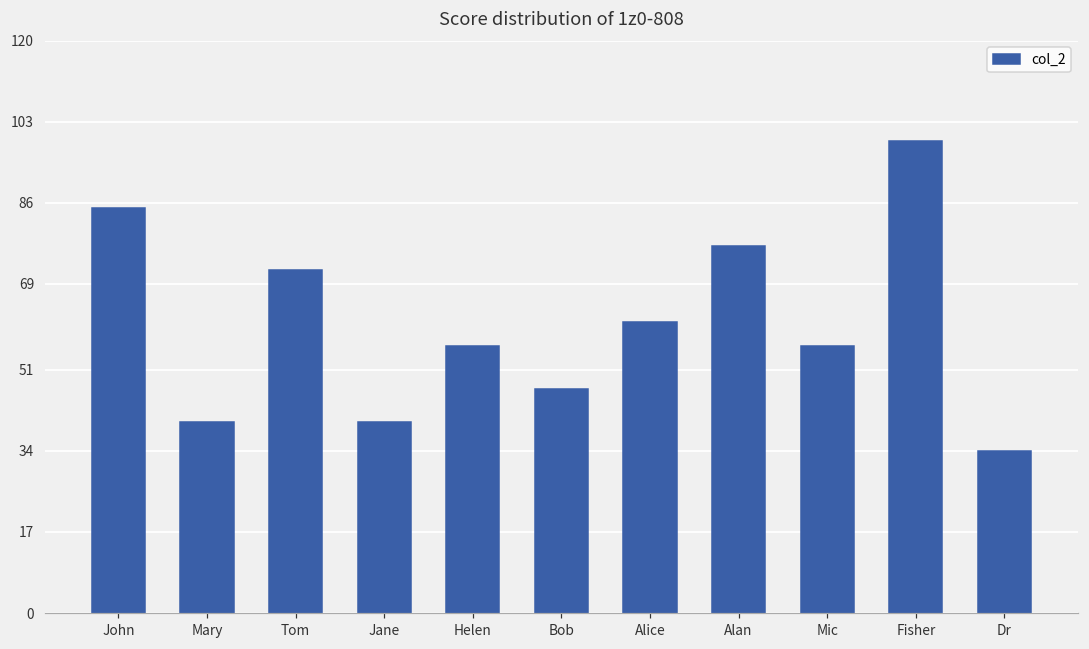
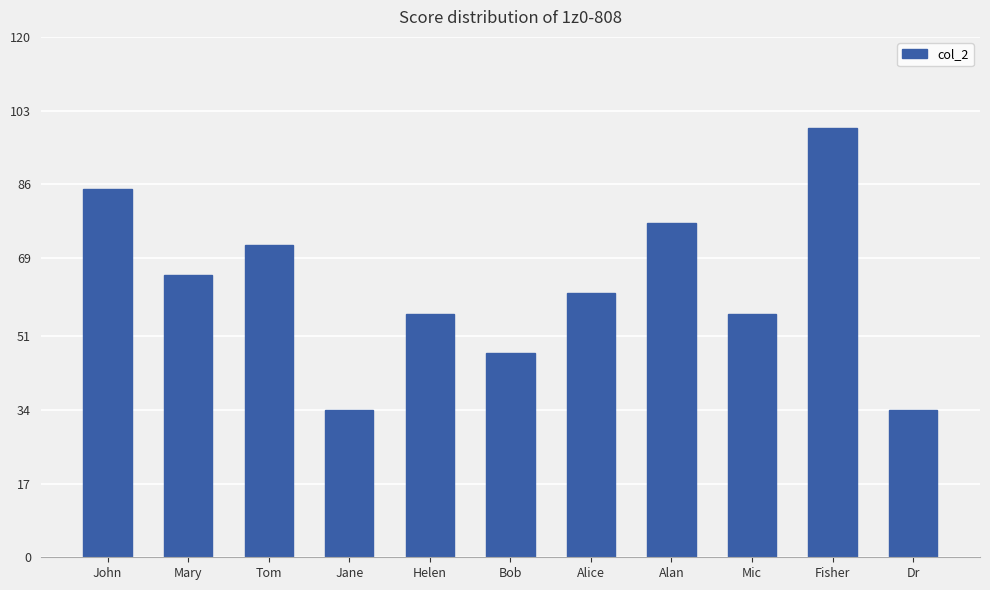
  {
    "John": 85,
-   "Mary": 40,
+   "Mary": 65,
    "Tom": 72,
-   "Jane": 40,
+   "Jane": 34,
    "Helen": 56,
    "Bob": 47,
    "Alice": 61,
    "Alan": 77,
    "Mic": 56,
    "Fisher": 99,
    "Dr": 34
  }
